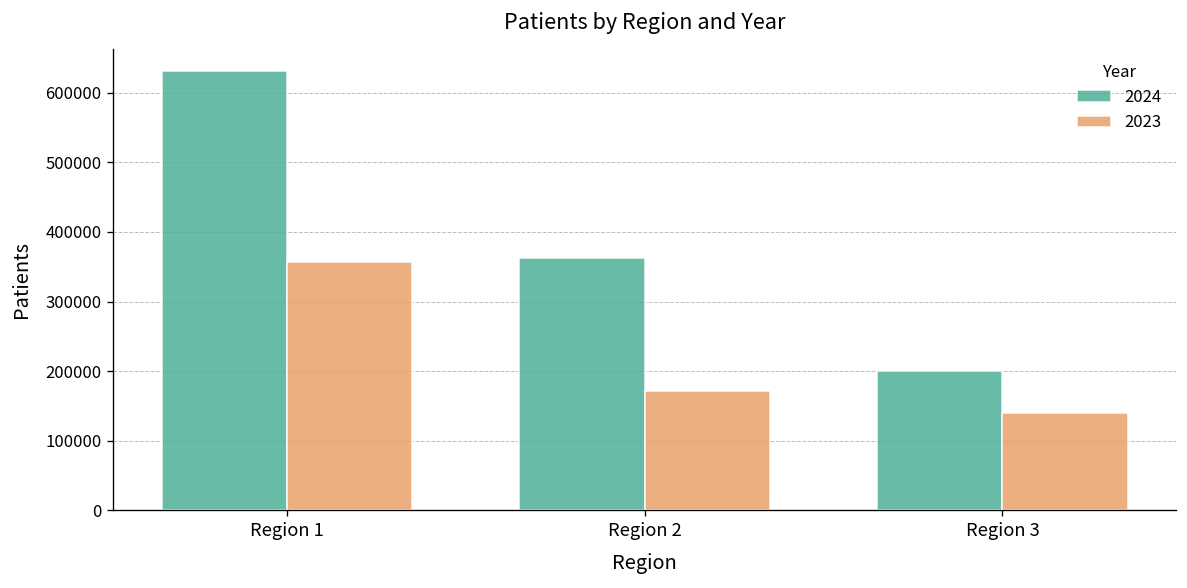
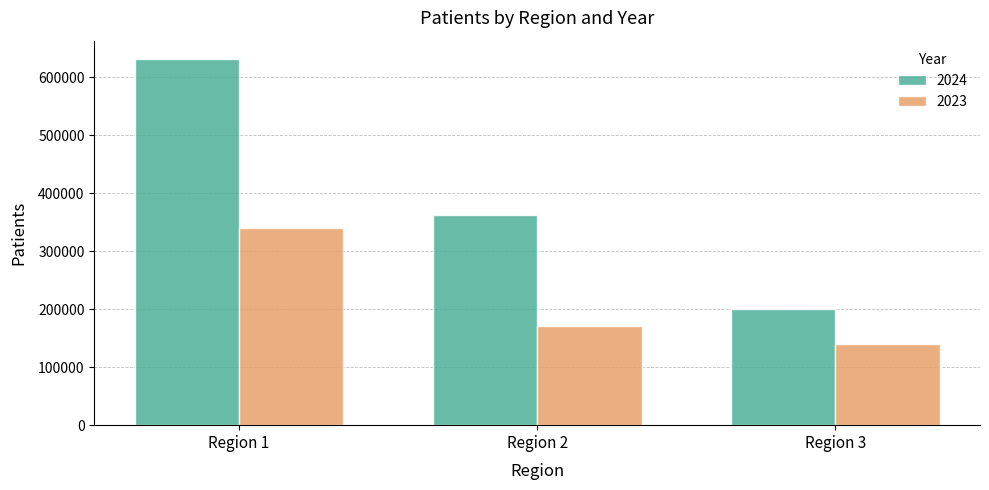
  {
    "2024": {
      "Region 1": 630000,
      "Region 2": 360000,
      "Region 3": 200000
    },
    "2023": {
-     "Region 1": 360000,
+     "Region 1": 340000,
      "Region 2": 170000,
      "Region 3": 140000
    }
  }
